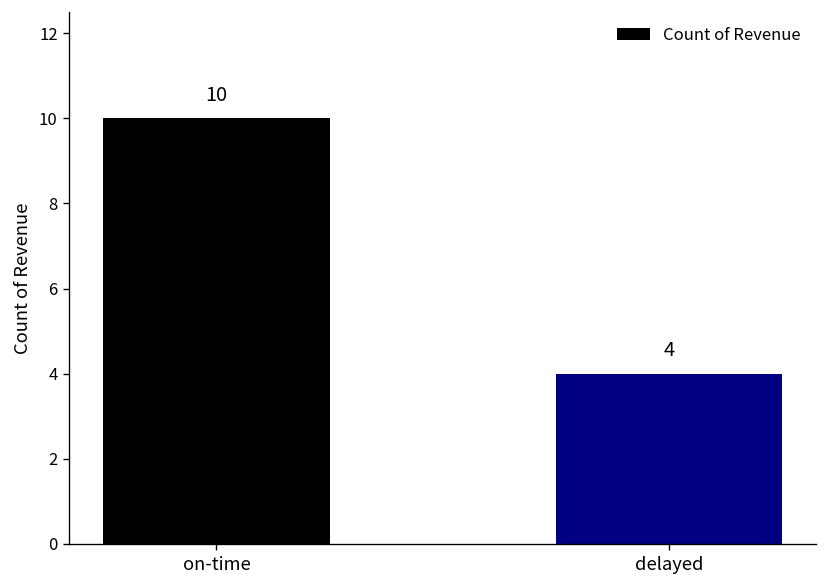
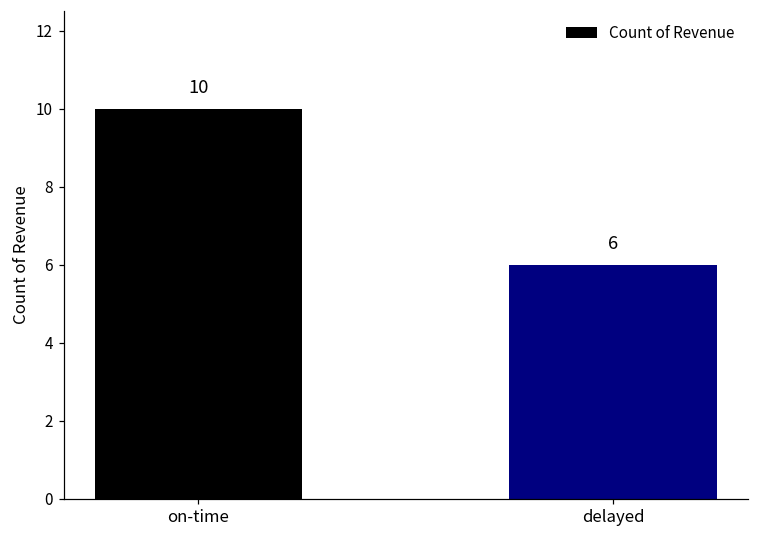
  {
    "on-time": 10,
-   "delayed": 4
+   "delayed": 6
  }
